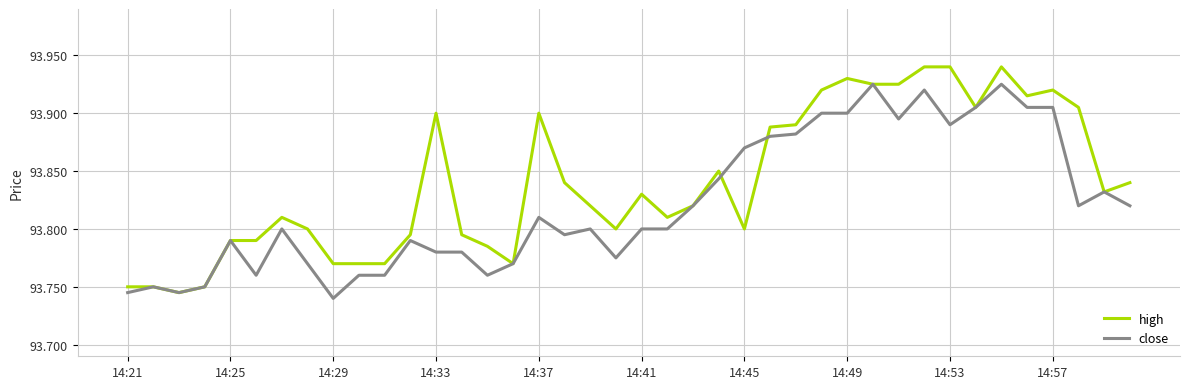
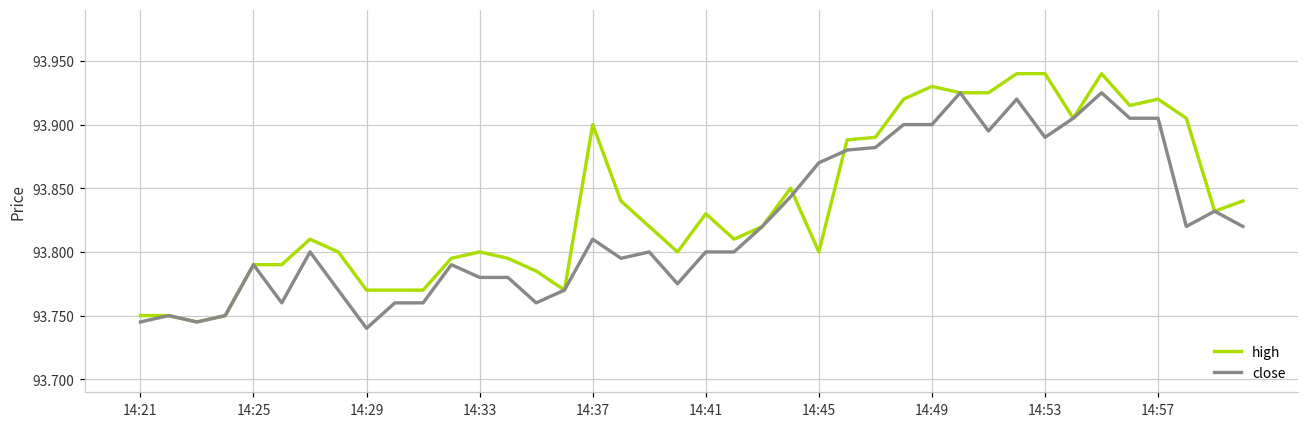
  {
    "high": {
      "14:21": 93.750,
      "14:29": 93.770,
-     "14:33": 93.9,
+     "14:33": 93.8,
      "14:37": 93.9,
      "14:41": 93.830,
      "14:45": 93.8,
      "14:49": 93.930,
      "14:53": 93.940,
      "14:57": 93.920
    },
    "close": {
      "14:21": 93.745,
      "14:29": 93.740,
      "14:33": 93.780,
      "14:37": 93.810,
      "14:41": 93.8,
      "14:45": 93.870,
      "14:49": 93.9,
      "14:53": 93.890,
      "14:57": 93.905
    }
  }
